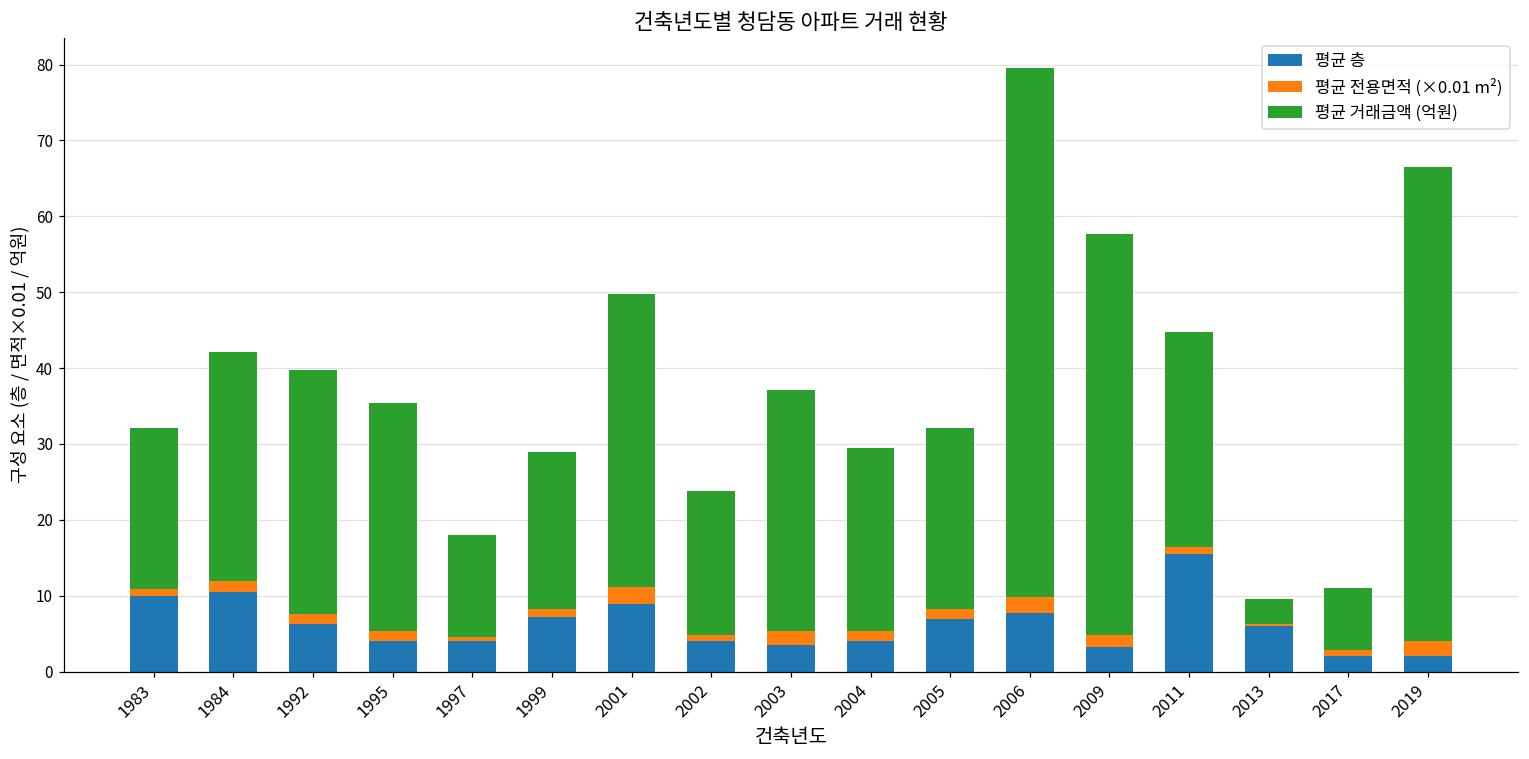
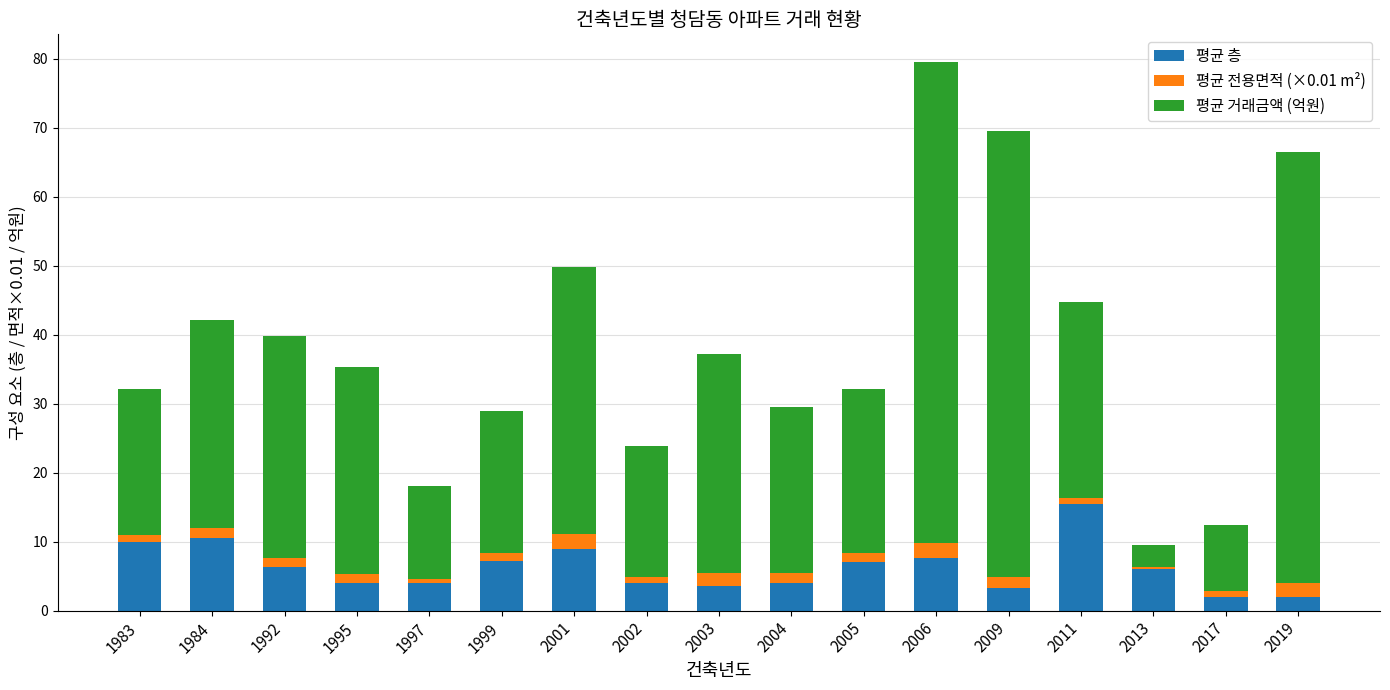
  {
    "평균 층": {
      "1983": 10,
      "1984": 11,
      "1992": 6,
      "1995": 4,
      "1997": 4,
      "1999": 7,
      "2001": 9,
      "2002": 4,
      "2003": 4,
      "2004": 4,
      "2005": 7,
      "2006": 8,
      "2009": 3,
      "2011": 15,
      "2013": 6,
      "2017": 2,
      "2019": 2
    },
    "평균 전용면적 (×0.01 m²)": {
      "1983": 1,
      "1984": 1,
      "1992": 1,
      "1995": 1,
      "1997": 1,
      "1999": 1,
      "2001": 2,
      "2002": 1,
      "2003": 2,
      "2004": 1,
      "2005": 1,
      "2006": 2,
      "2009": 2,
      "2011": 1,
      "2017": 1,
      "2019": 2
    },
    "평균 거래금액 (억원)": {
      "1983": 21,
      "1984": 30,
      "1992": 32,
      "1995": 30,
      "1997": 13,
      "1999": 21,
      "2001": 39,
      "2002": 19,
      "2003": 32,
      "2004": 24,
      "2005": 24,
      "2006": 70,
-     "2009": 53,
+     "2009": 65,
      "2011": 28,
      "2013": 3,
-     "2017": 8,
+     "2017": 10,
      "2019": 62
    }
  }
